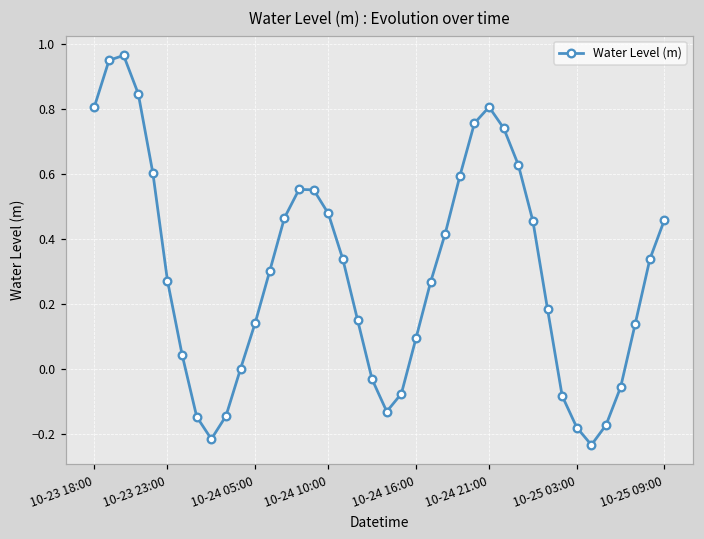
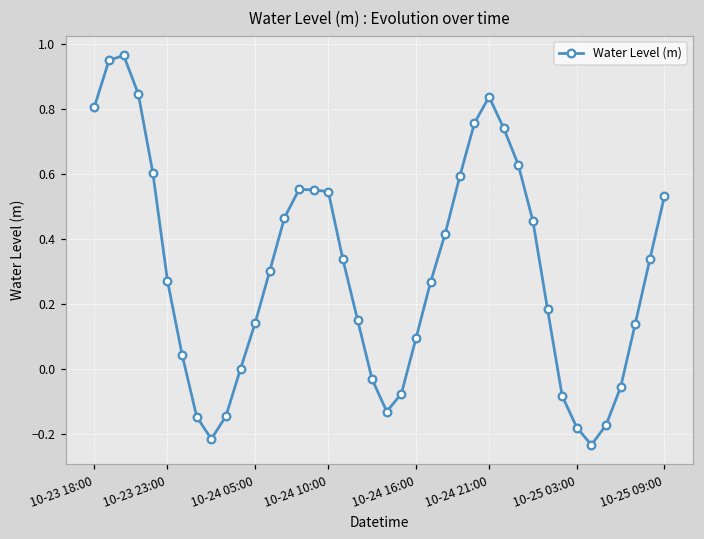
  {
    "10-23 18:00": 0.81,
    "10-23 23:00": 0.27,
    "10-24 05:00": 0.14,
-   "10-24 10:00": 0.48,
+   "10-24 10:00": 0.55,
    "10-24 16:00": 0.10,
-   "10-24 21:00": 0.81,
+   "10-24 21:00": 0.84,
    "10-25 03:00": -0.18,
-   "10-25 09:00": 0.46
+   "10-25 09:00": 0.53
  }
